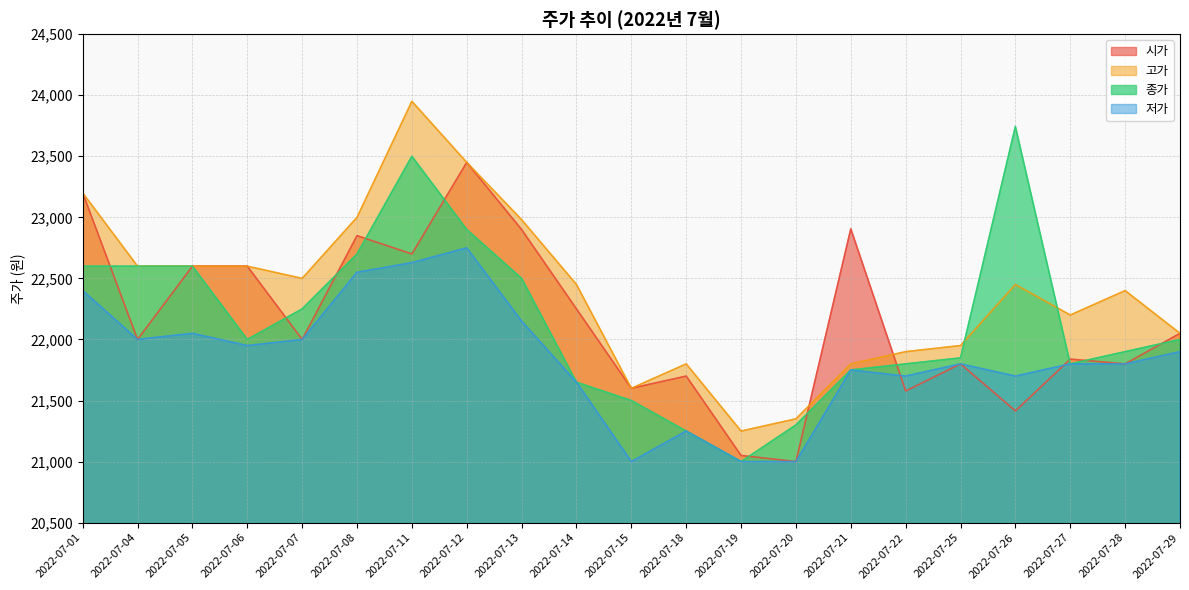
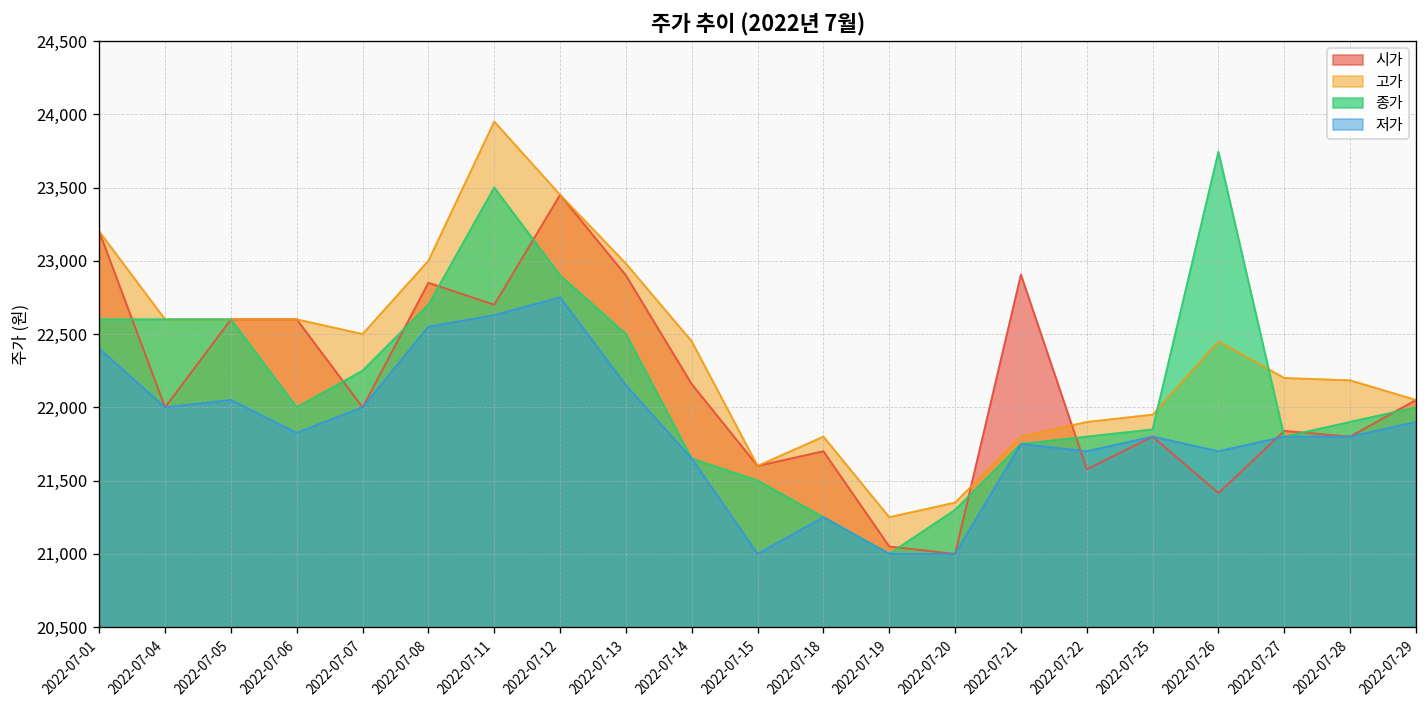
  {
    "시가": {
      "2022-07-08": "22,850",
      "2022-07-11": "22,700",
      "2022-07-13": "22,900",
-     "2022-07-14": "22,250",
+     "2022-07-14": "22,160",
      "2022-07-18": "21,700",
      "2022-07-19": "21,050",
      "2022-07-21": "22,910",
      "2022-07-22": "21,580",
      "2022-07-26": "21,420",
      "2022-07-27": "21,840"
    },
    "고가": {
      "2022-07-07": "22,500",
      "2022-07-08": "23,000",
      "2022-07-11": "23,950",
      "2022-07-13": "22,980",
      "2022-07-14": "22,450",
      "2022-07-18": "21,800",
      "2022-07-19": "21,250",
      "2022-07-20": "21,350",
      "2022-07-21": "21,800",
      "2022-07-22": "21,900",
      "2022-07-25": "21,950",
      "2022-07-26": "22,450",
      "2022-07-27": "22,200",
-     "2022-07-28": "22,400"
+     "2022-07-28": "22,180"
    },
    "종가": {
      "2022-07-01": "22,600",
      "2022-07-06": "22,000",
      "2022-07-07": "22,250",
      "2022-07-08": "22,700",
      "2022-07-11": "23,500",
      "2022-07-12": "22,900",
      "2022-07-13": "22,500",
      "2022-07-15": "21,500",
      "2022-07-20": "21,300",
      "2022-07-22": "21,800",
      "2022-07-25": "21,850",
      "2022-07-26": "23,740",
      "2022-07-28": "21,900",
      "2022-07-29": "22,000"
    },
    "저가": {
      "2022-07-01": "22,400",
      "2022-07-05": "22,050",
-     "2022-07-06": "21,950",
+     "2022-07-06": "21,830",
      "2022-07-08": "22,550",
      "2022-07-11": "22,630",
      "2022-07-12": "22,750",
      "2022-07-13": "22,150",
      "2022-07-15": "21,000",
      "2022-07-22": "21,700",
      "2022-07-26": "21,700",
      "2022-07-29": "21,900"
    }
  }
